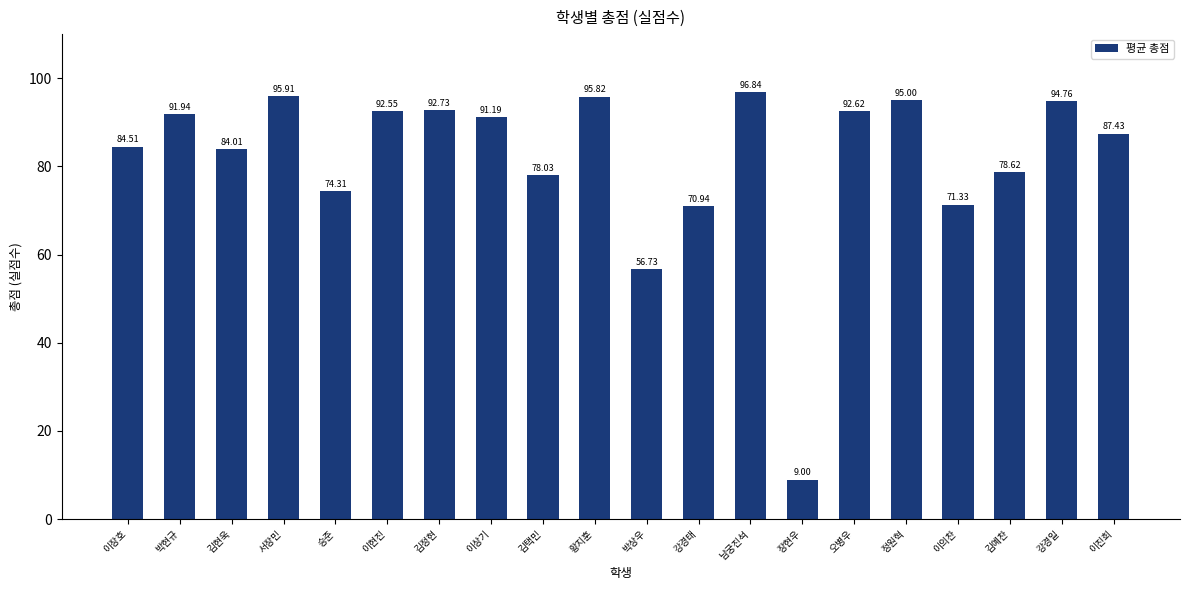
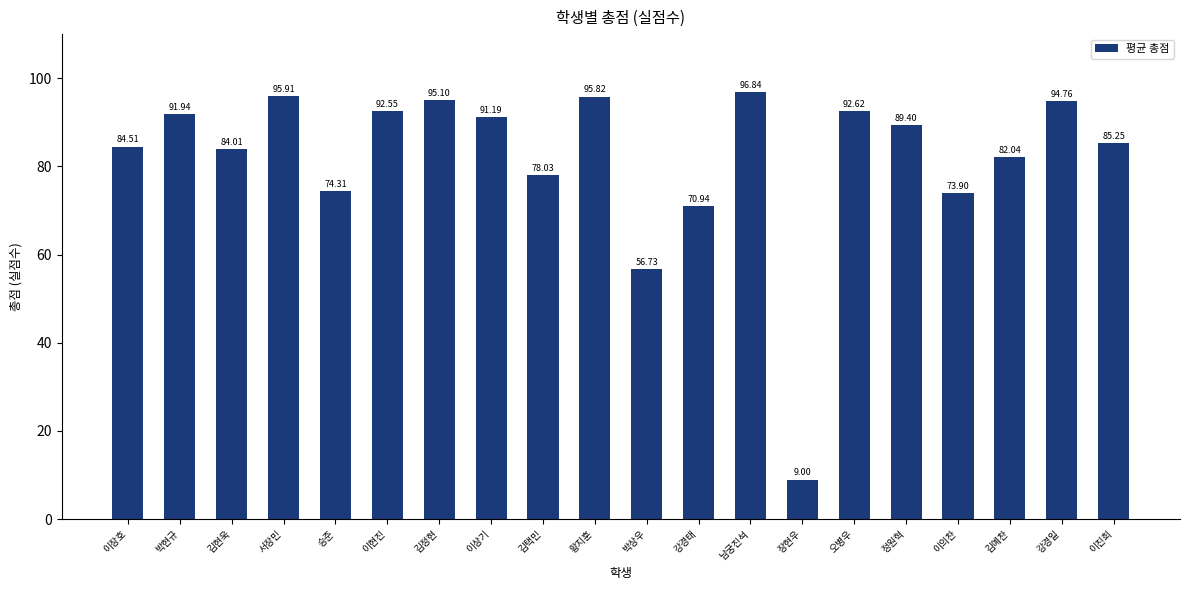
  {
    "이장호": 84.51,
    "박현규": 91.94,
    "김현욱": 84.01,
    "서장민": 95.91,
    "승준": 74.31,
    "이현진": 92.55,
-   "김정현": 92.73,
+   "김정현": 95.10,
    "이상기": 91.19,
    "김택민": 78.03,
    "황지훈": 95.82,
    "박상우": 56.73,
    "강경태": 70.94,
    "남궁진석": 96.84,
    "장현우": 9.00,
    "오병우": 92.62,
-   "정원혁": 95.00,
-   "이의찬": 71.33,
-   "김예찬": 78.62,
+   "정원혁": 89.40,
+   "이의찬": 73.90,
+   "김예찬": 82.04,
    "강경일": 94.76,
-   "이진희": 87.43
+   "이진희": 85.25
  }
